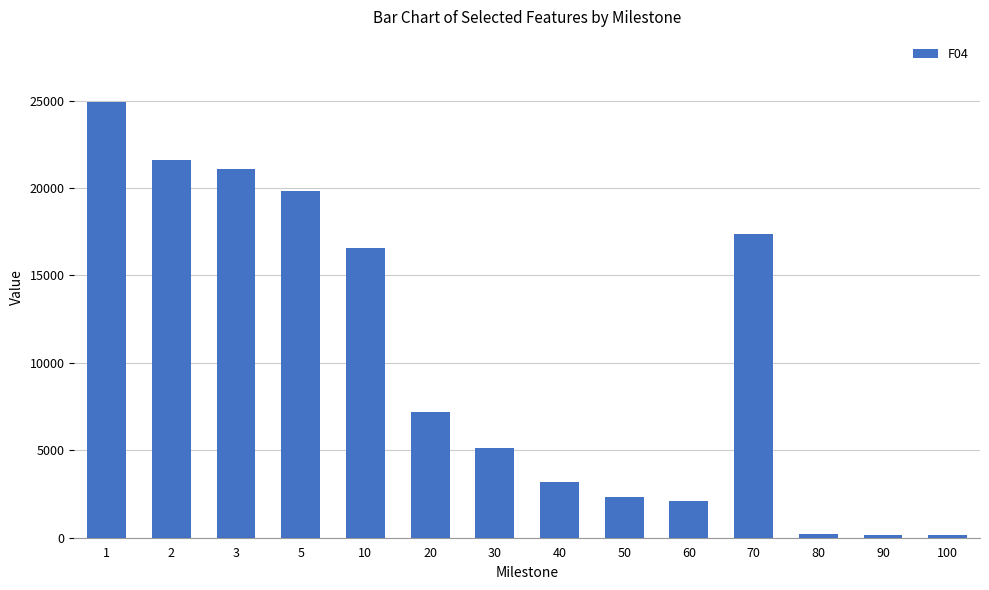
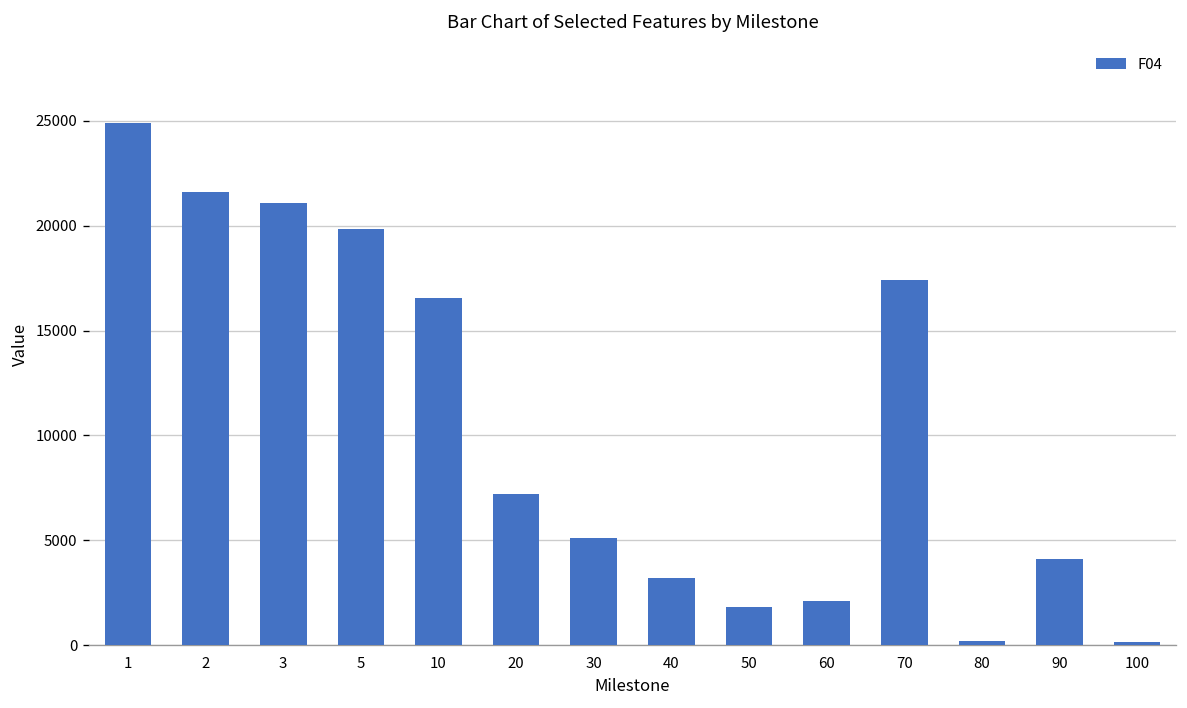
  {
    "1": 24900,
    "2": 21600,
    "3": 21100,
    "5": 19800,
    "10": 16600,
    "20": 7200,
    "30": 5100,
    "40": 3200,
-   "50": 2400,
+   "50": 1800,
    "60": 2100,
    "70": 17400,
    "80": 200,
-   "90": 200,
+   "90": 4100,
    "100": 200
  }
